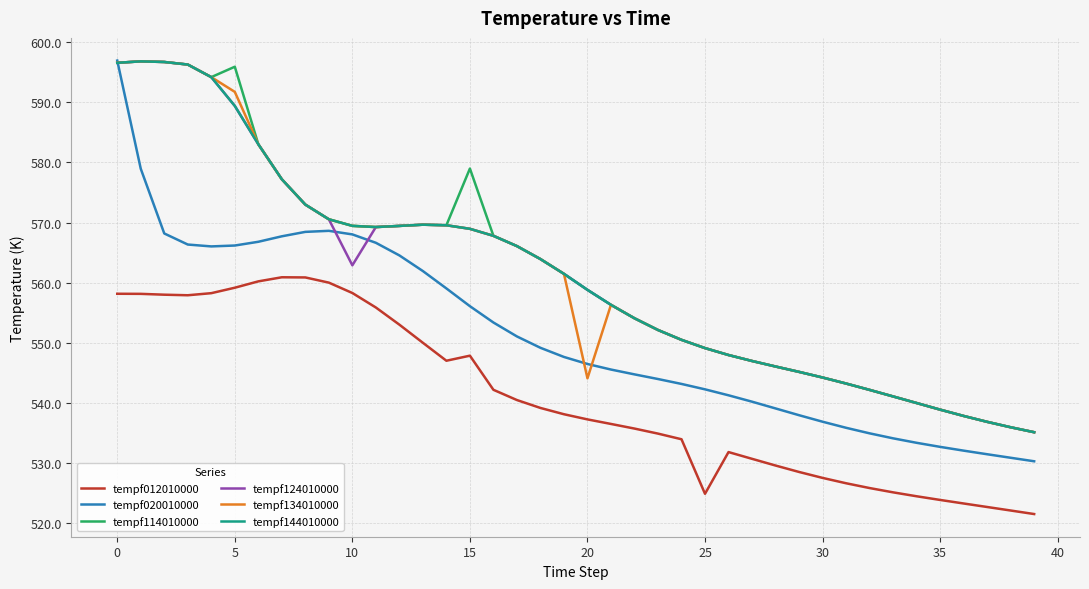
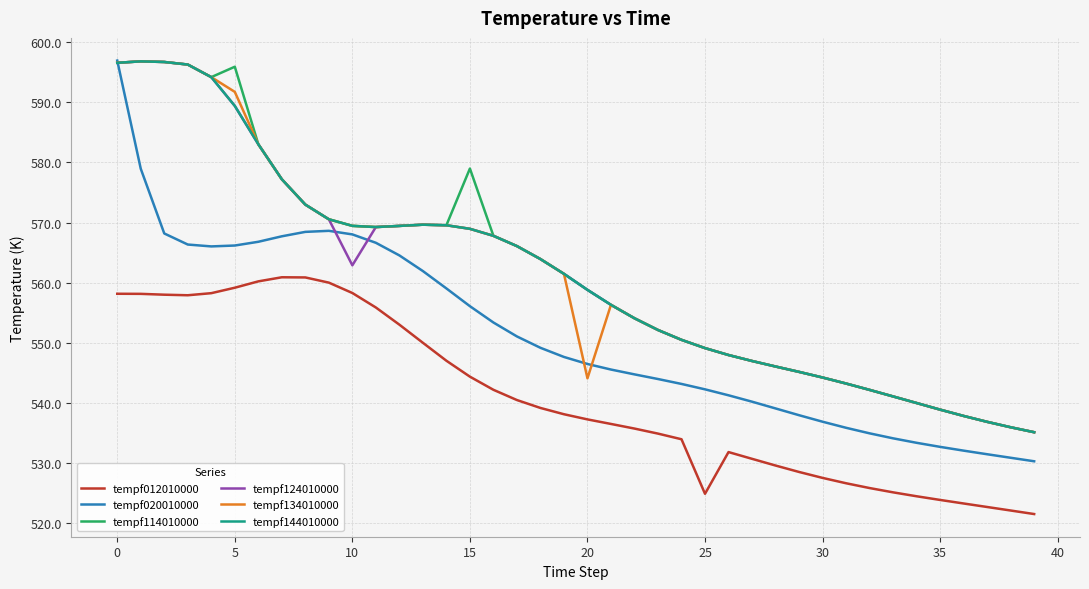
  {
    "tempf012010000": {
      "0": 558,
      "5": 559,
      "10": 558,
-     "15": 548,
+     "15": 544,
      "20": 537,
      "25": 525,
      "30": 528,
      "35": 524
    },
    "tempf020010000": {
      "5": 566,
      "10": 568,
      "15": 556,
      "20": 546,
      "25": 542,
      "30": 537,
      "35": 533
    },
    "tempf124010000": {
      "10": 563
    },
    "tempf134010000": {
      "5": 592,
      "20": 544
    }
  }
